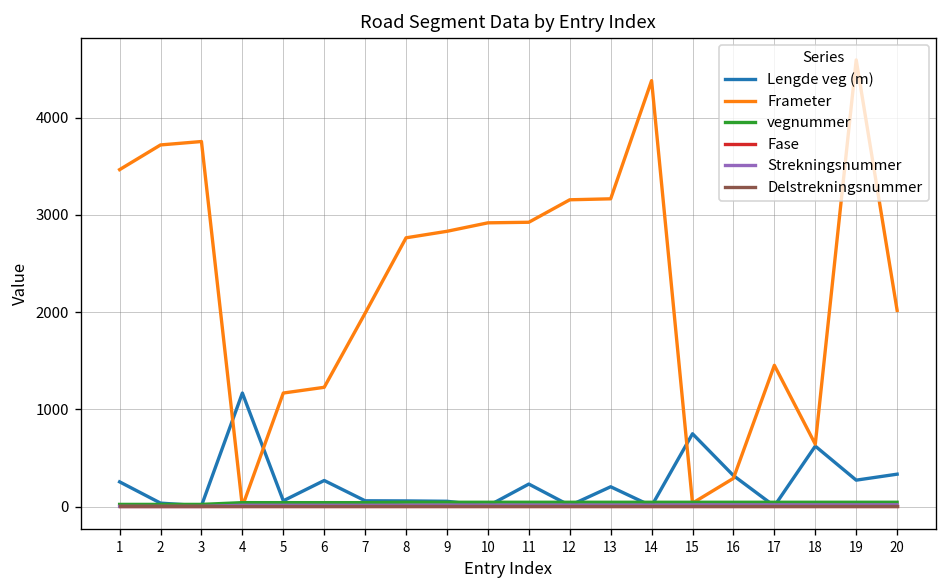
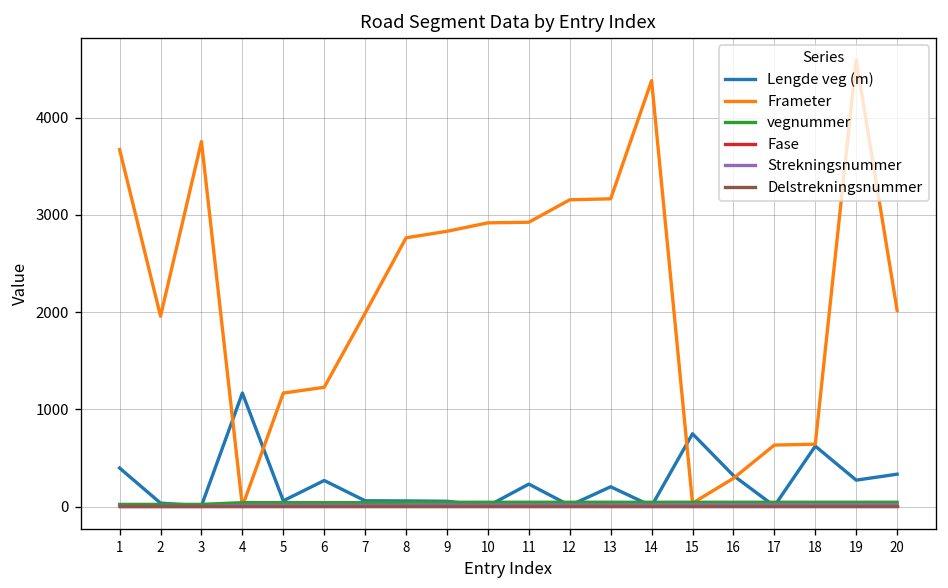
  {
    "Lengde veg (m)": {
-     "1": 300,
+     "1": 400,
      "4": 1200,
      "6": 300,
      "11": 200,
      "13": 200,
      "15": 700,
      "19": 300,
      "20": 300
    },
    "Frameter": {
-     "1": 3500,
-     "2": 3700,
+     "1": 3700,
+     "2": 2000,
      "3": 3800,
      "5": 1200,
      "6": 1200,
      "7": 2000,
      "8": 2800,
      "9": 2800,
      "10": 2900,
      "11": 2900,
      "12": 3200,
      "13": 3200,
      "14": 4400,
-     "17": 1500,
+     "17": 600,
      "20": 2000
    }
  }
